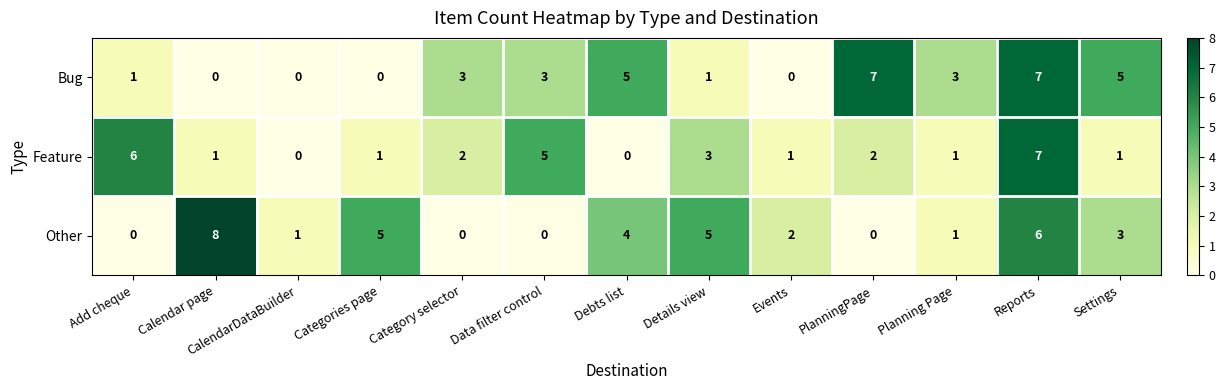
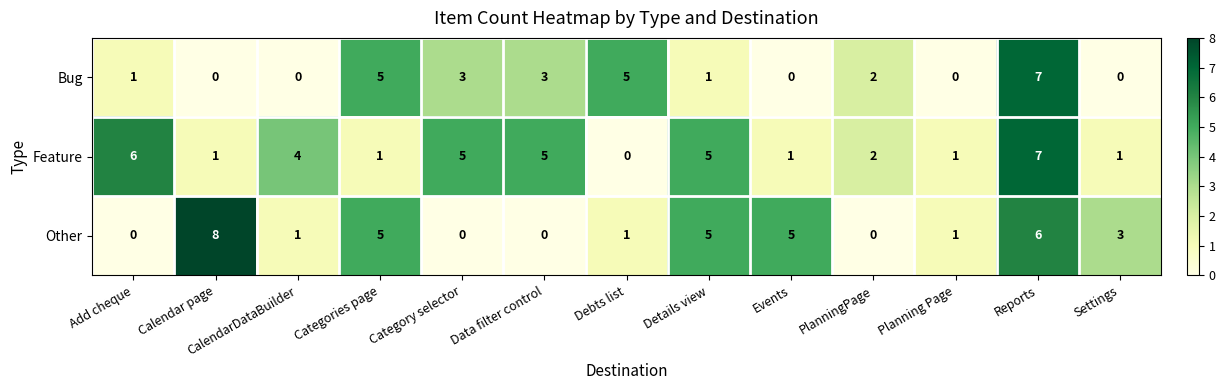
  {
    "Bug": {
      "Add cheque": 1,
      "Calendar page": 0,
      "CalendarDataBuilder": 0,
-     "Categories page": 0,
+     "Categories page": 5,
      "Category selector": 3,
      "Data filter control": 3,
      "Debts list": 5,
      "Details view": 1,
      "Events": 0,
-     "PlanningPage": 7,
-     "Planning Page": 3,
+     "PlanningPage": 2,
+     "Planning Page": 0,
      "Reports": 7,
-     "Settings": 5
+     "Settings": 0
    },
    "Feature": {
      "Add cheque": 6,
      "Calendar page": 1,
-     "CalendarDataBuilder": 0,
+     "CalendarDataBuilder": 4,
      "Categories page": 1,
-     "Category selector": 2,
+     "Category selector": 5,
      "Data filter control": 5,
      "Debts list": 0,
-     "Details view": 3,
+     "Details view": 5,
      "Events": 1,
      "PlanningPage": 2,
      "Planning Page": 1,
      "Reports": 7,
      "Settings": 1
    },
    "Other": {
      "Add cheque": 0,
      "Calendar page": 8,
      "CalendarDataBuilder": 1,
      "Categories page": 5,
      "Category selector": 0,
      "Data filter control": 0,
-     "Debts list": 4,
+     "Debts list": 1,
      "Details view": 5,
-     "Events": 2,
+     "Events": 5,
      "PlanningPage": 0,
      "Planning Page": 1,
      "Reports": 6,
      "Settings": 3
    }
  }
